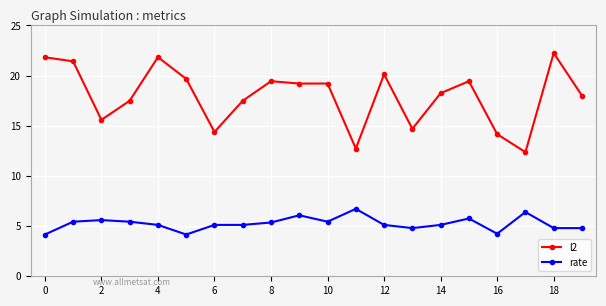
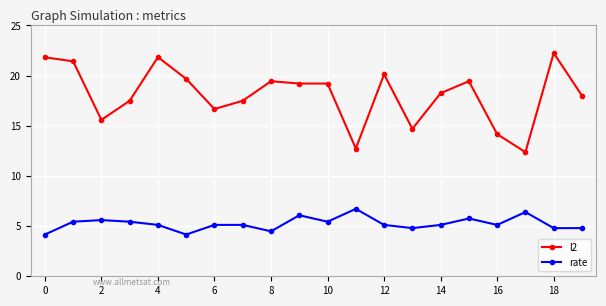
  {
    "l2": {
      "0": 21.8,
      "2": 15.6,
      "4": 21.8,
-     "6": 14.4,
+     "6": 16.7,
      "8": 19.4,
      "10": 19.2,
      "12": 20.1,
      "14": 18.2,
      "16": 14.2,
      "18": 22.2
    },
    "rate": {
      "0": 4.2,
      "2": 5.6,
      "4": 5.1,
      "6": 5.1,
-     "8": 5.4,
+     "8": 4.5,
      "10": 5.4,
      "12": 5.1,
      "14": 5.1,
-     "16": 4.2,
+     "16": 5.1,
      "18": 4.8
    }
  }
